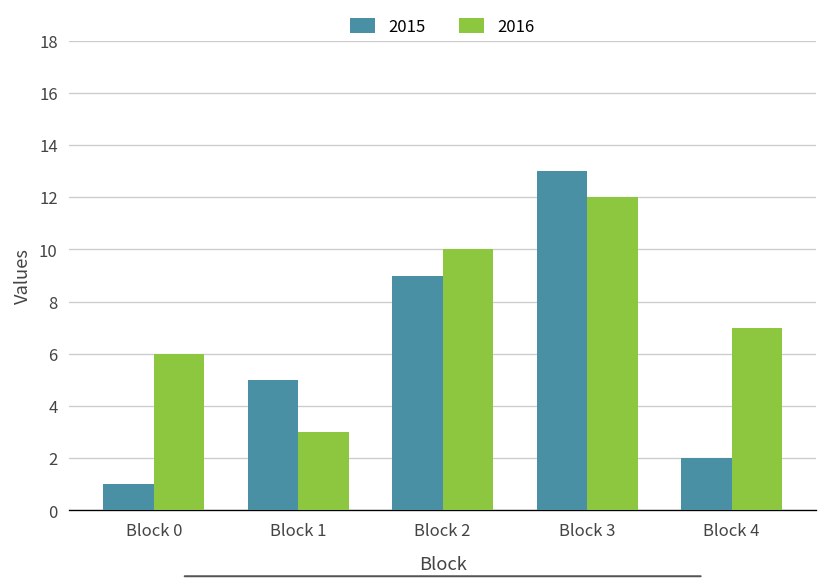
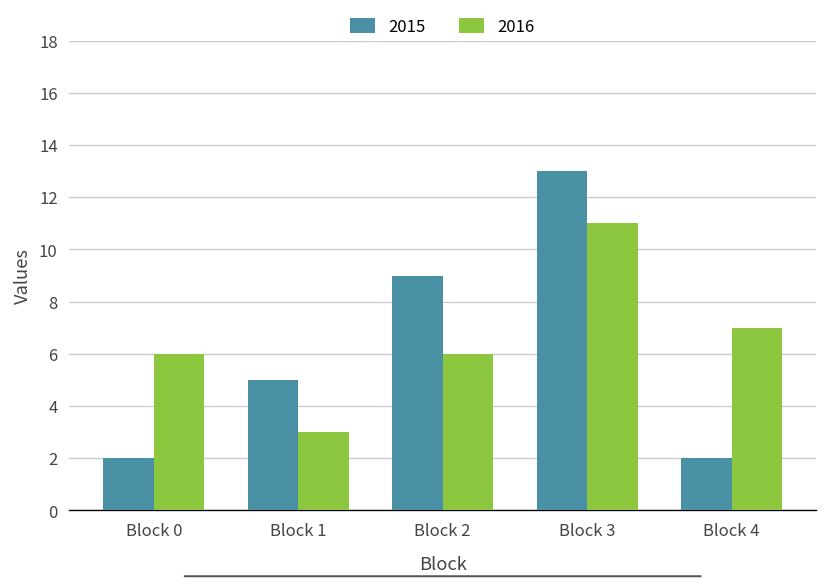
  {
    "2015": {
-     "Block 0": 1,
+     "Block 0": 2,
      "Block 1": 5,
      "Block 2": 9,
      "Block 3": 13,
      "Block 4": 2
    },
    "2016": {
      "Block 0": 6,
      "Block 1": 3,
-     "Block 2": 10,
-     "Block 3": 12,
+     "Block 2": 6,
+     "Block 3": 11,
      "Block 4": 7
    }
  }
